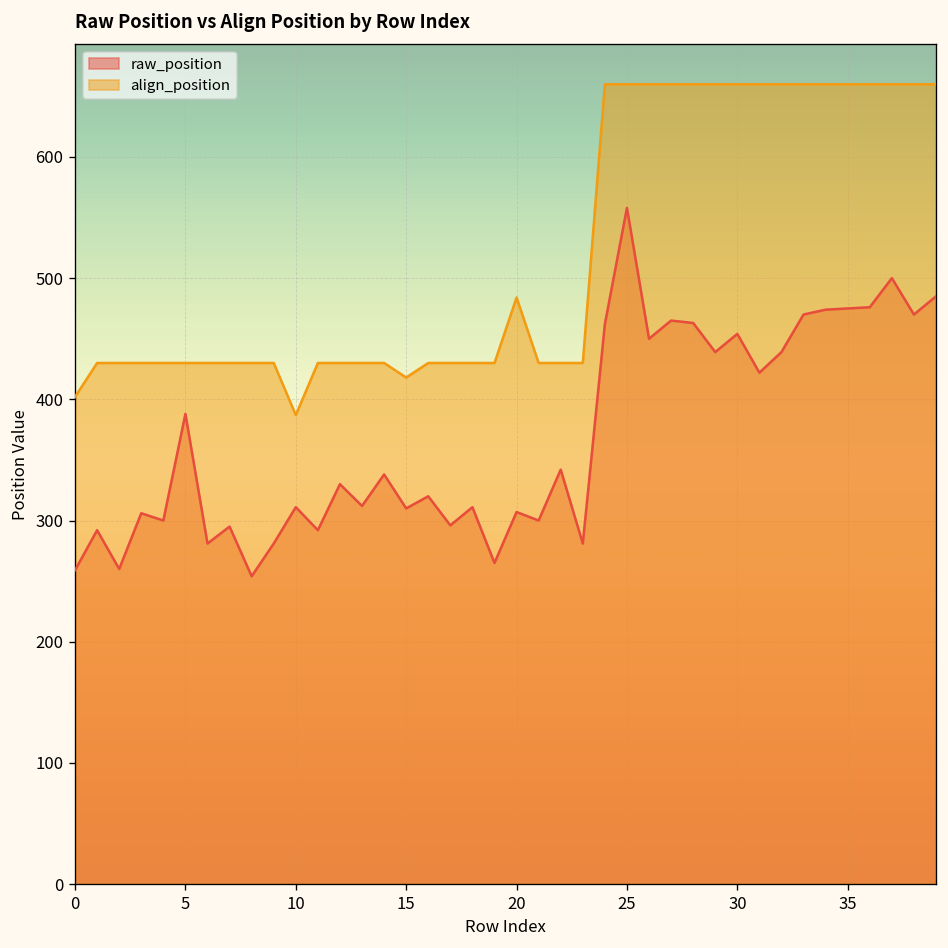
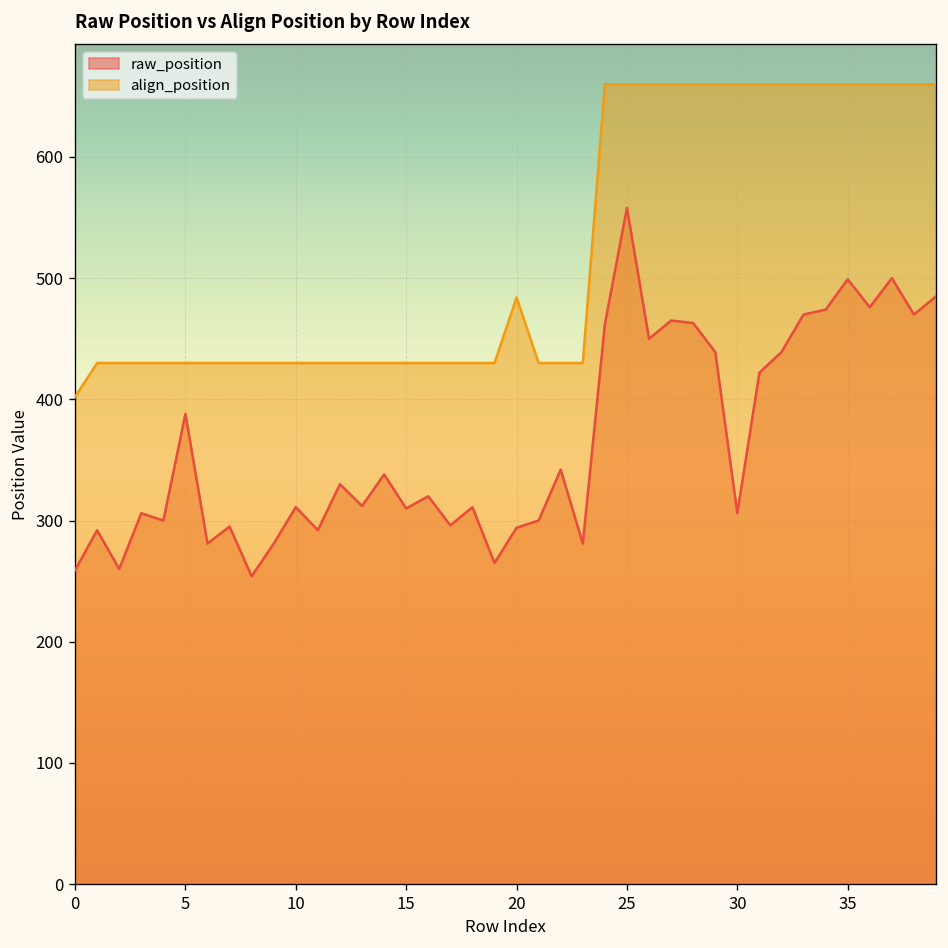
  {
    "raw_position": {
      "0": 259,
      "5": 388,
      "10": 311,
      "15": 310,
-     "20": 307,
+     "20": 294,
      "25": 558,
-     "30": 454,
-     "35": 475
+     "30": 306,
+     "35": 499
    },
    "align_position": {
      "0": 402,
      "5": 430,
-     "10": 387,
-     "15": 418,
+     "10": 430,
+     "15": 430,
      "20": 484,
      "25": 660,
      "30": 660,
      "35": 660
    }
  }
